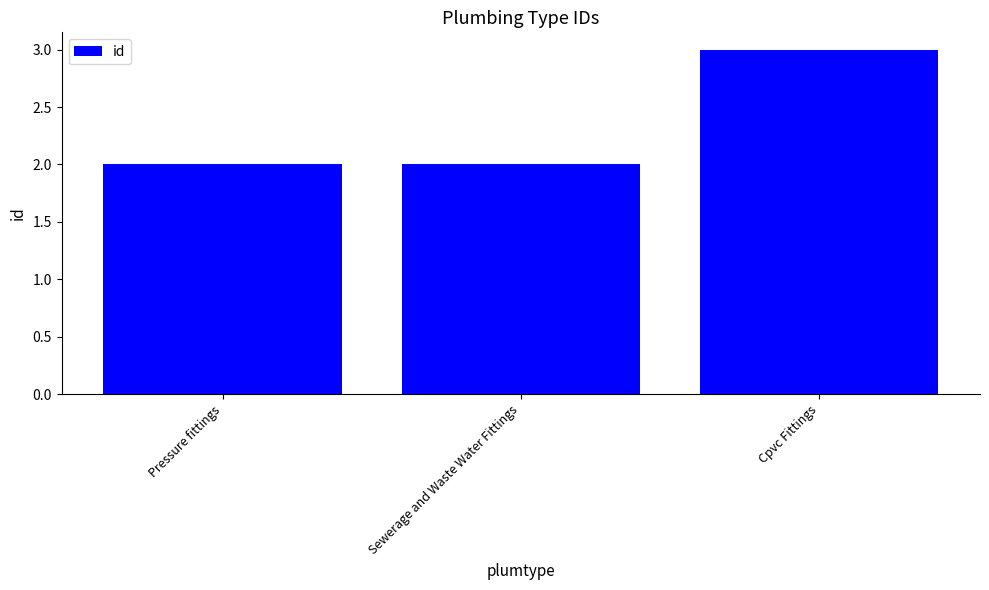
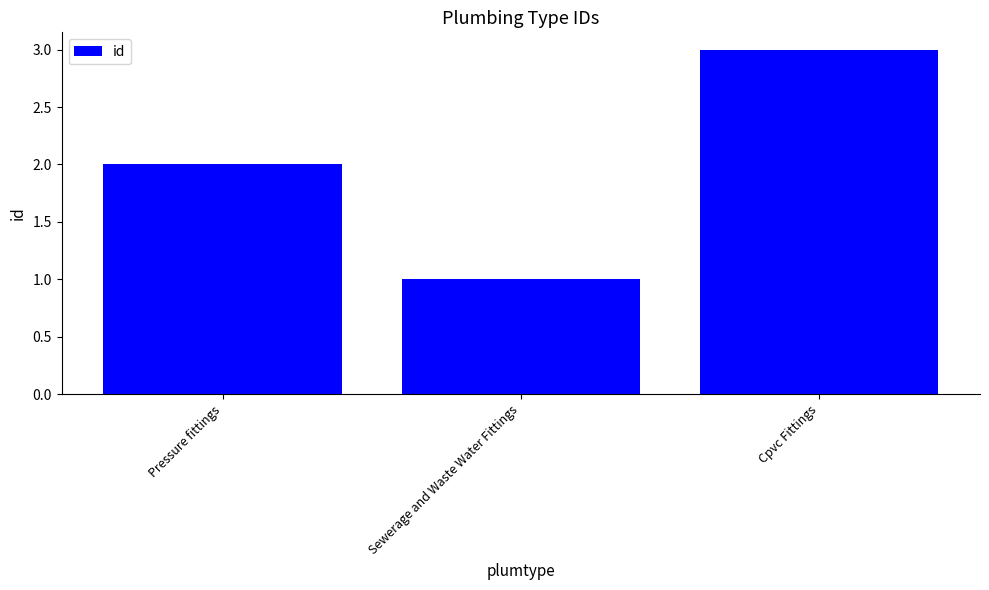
  {
    "Pressure fittings": 2,
-   "Sewerage and Waste Water Fittings": 2,
+   "Sewerage and Waste Water Fittings": 1,
    "Cpvc Fittings": 3
  }
